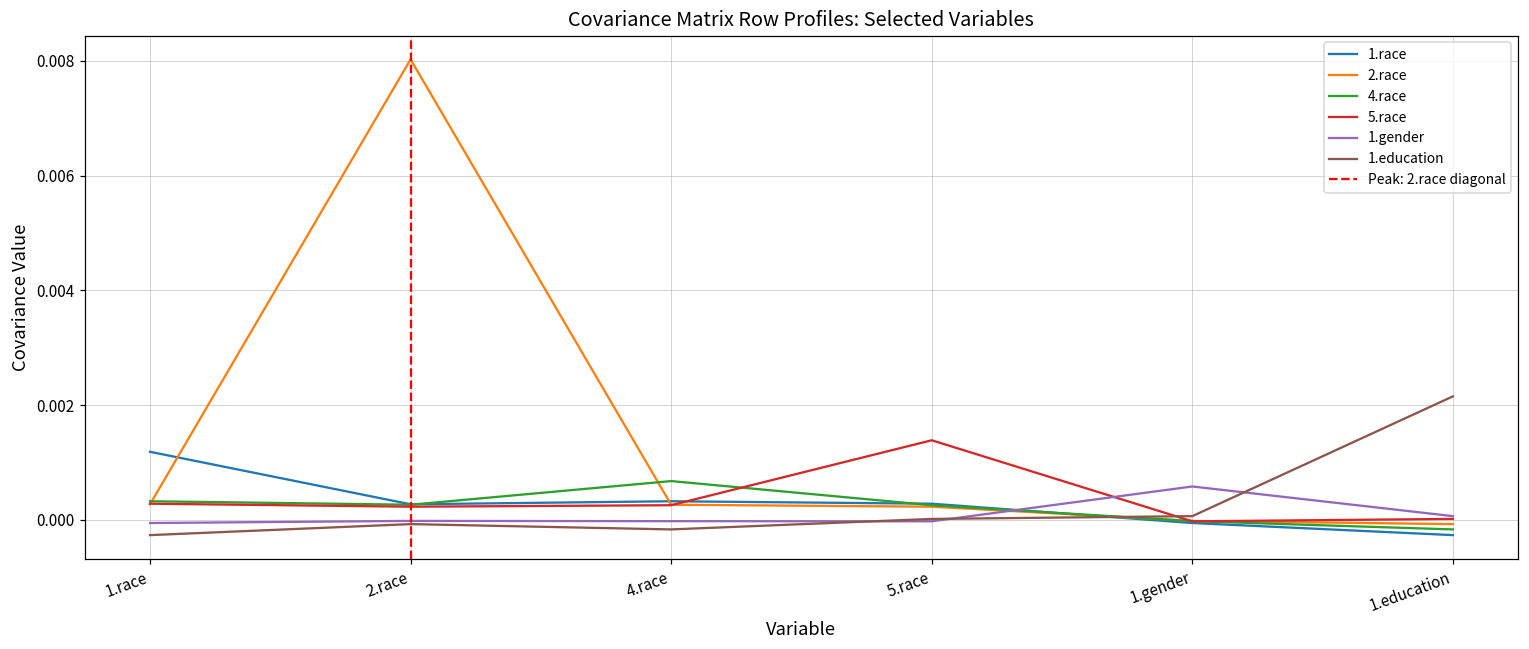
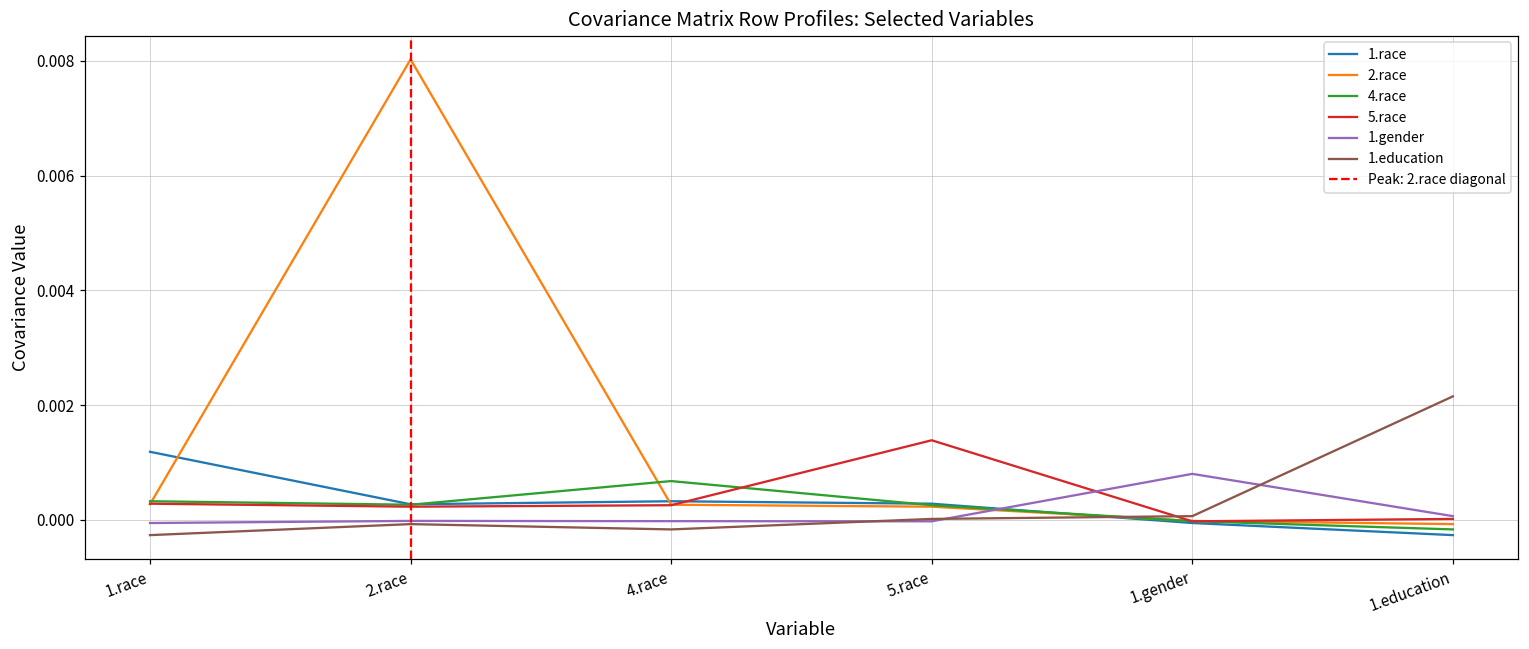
  {
    "1.race": {
      "1.race": 0.0012,
      "4.race": 0.0003,
      "1.education": -0.0003
    },
    "2.race": {
      "2.race": 0.0080,
      "1.education": -0.0001
    },
    "4.race": {
      "4.race": 0.0007,
      "1.education": -0.0002
    },
    "5.race": {
      "5.race": 0.0014
    },
    "1.gender": {
      "1.race": -0.0001,
      "2.race": 0.0000,
      "4.race": 0.0000,
-     "1.gender": 0.0006
+     "1.gender": 0.0008
    },
    "1.education": {
      "1.race": -0.0003,
      "2.race": -0.0001,
      "4.race": -0.0002,
      "1.gender": 0.0001,
      "1.education": 0.0022
    }
  }
